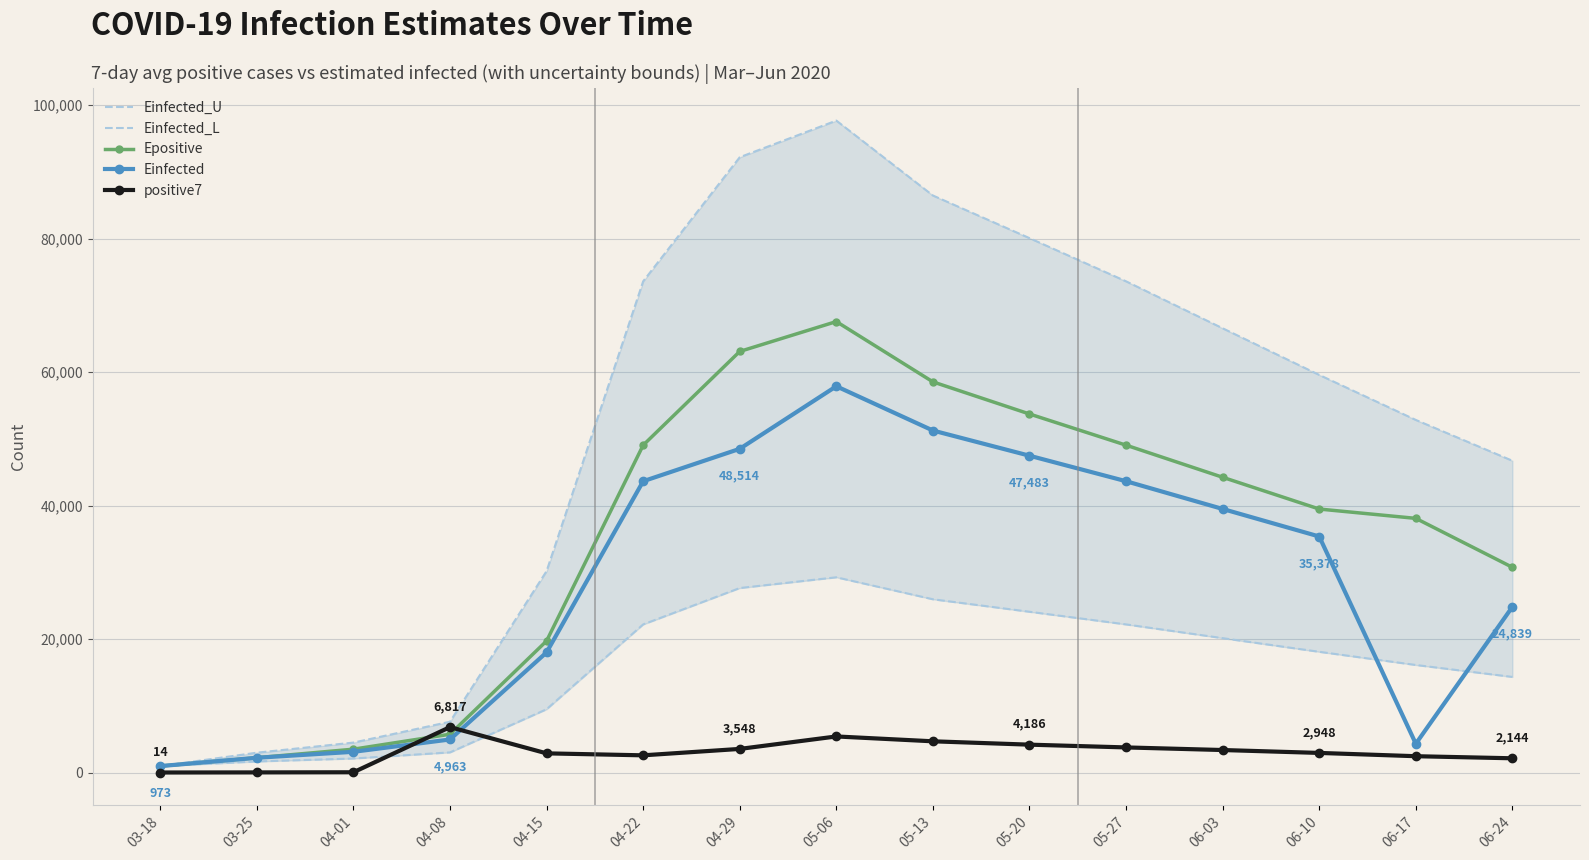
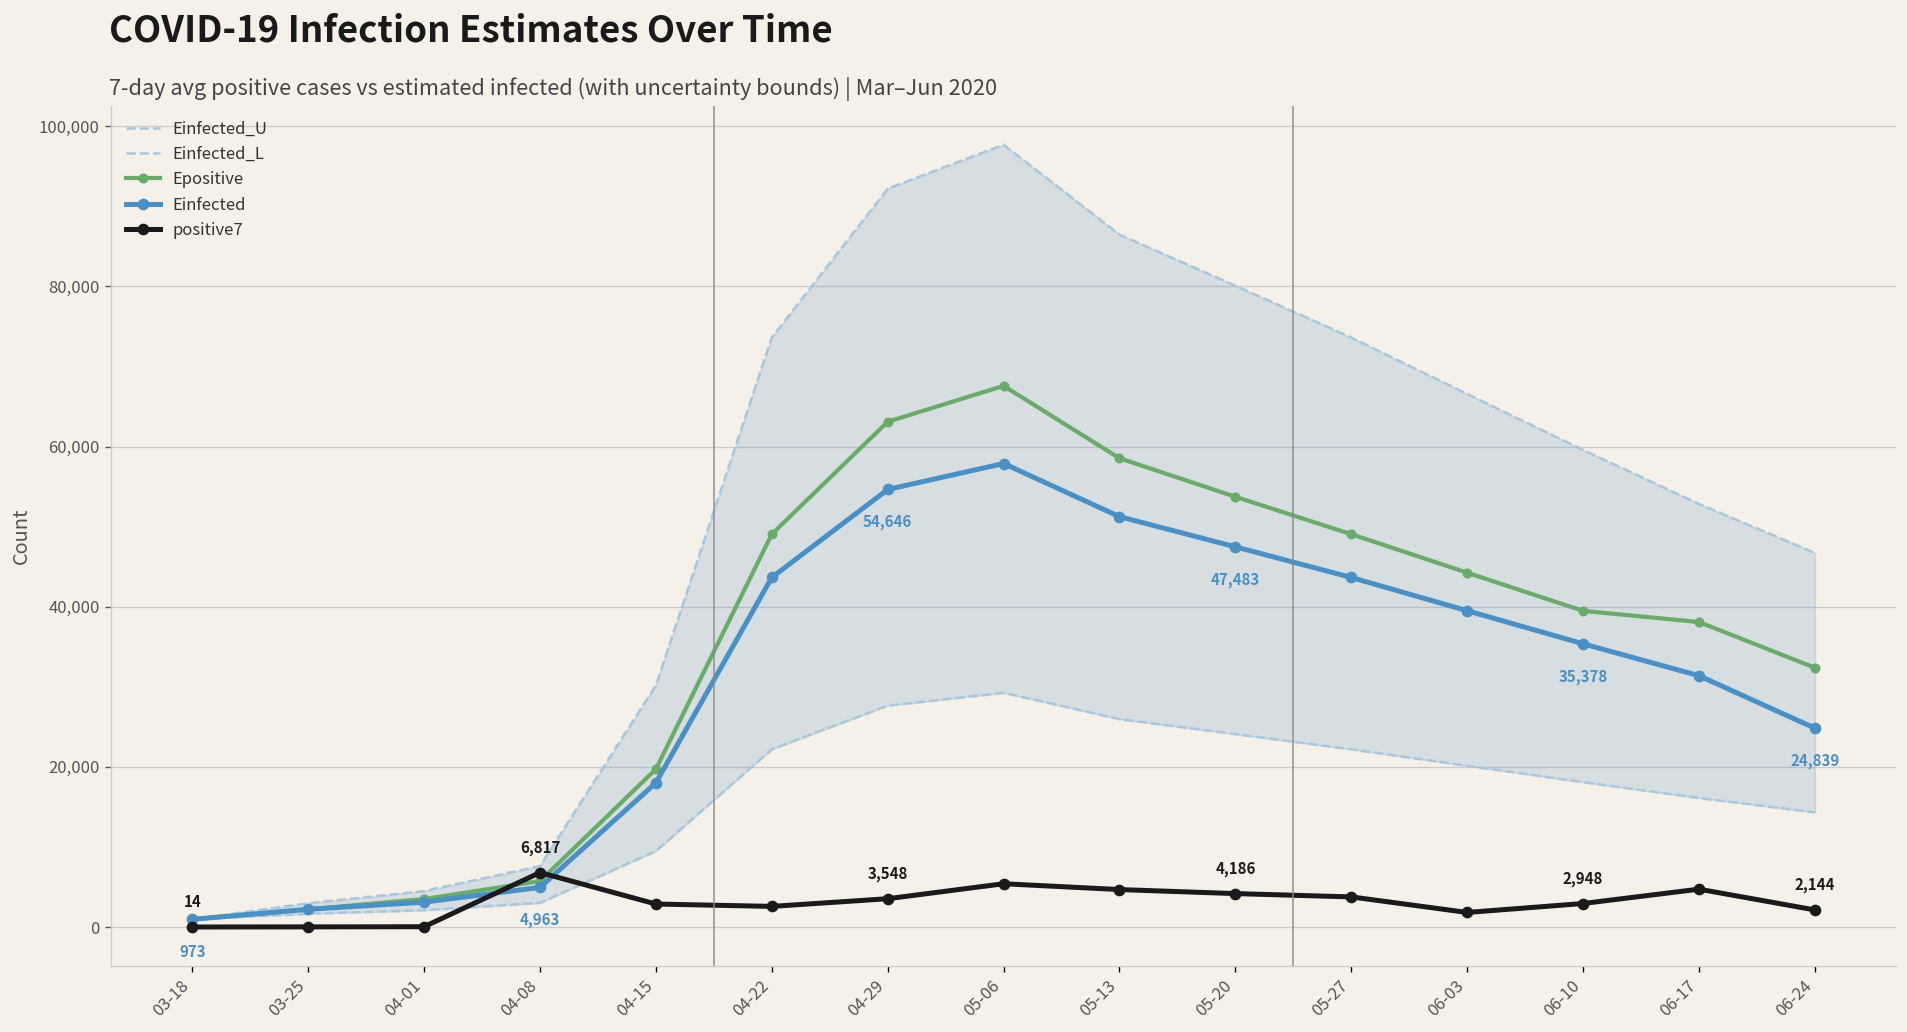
  {
    "Epositive": {
      "04-01": "4,000",
      "04-08": "6,000",
      "04-15": "20,000",
      "04-22": "49,000",
      "04-29": "63,000",
      "05-06": "68,000",
      "05-13": "59,000",
      "05-20": "54,000",
      "05-27": "49,000",
      "06-03": "44,000",
      "06-10": "39,000",
      "06-17": "38,000",
-     "06-24": "31,000"
+     "06-24": "32,000"
    },
    "Einfected": {
      "04-08": "4,963",
-     "04-29": "48,514",
+     "04-29": "54,646",
      "05-20": "47,483",
      "06-10": "35,378",
-     "06-17": "4,000",
+     "06-17": "31,000",
      "06-24": "24,839"
    },
    "positive7": {
      "03-25": "0",
      "04-01": "0",
      "04-15": "3,000",
      "04-22": "3,000",
      "05-06": "5,000",
      "05-13": "5,000",
      "05-27": "4,000",
-     "06-03": "3,000",
-     "06-17": "2,000"
+     "06-03": "2,000",
+     "06-17": "5,000"
    }
  }
